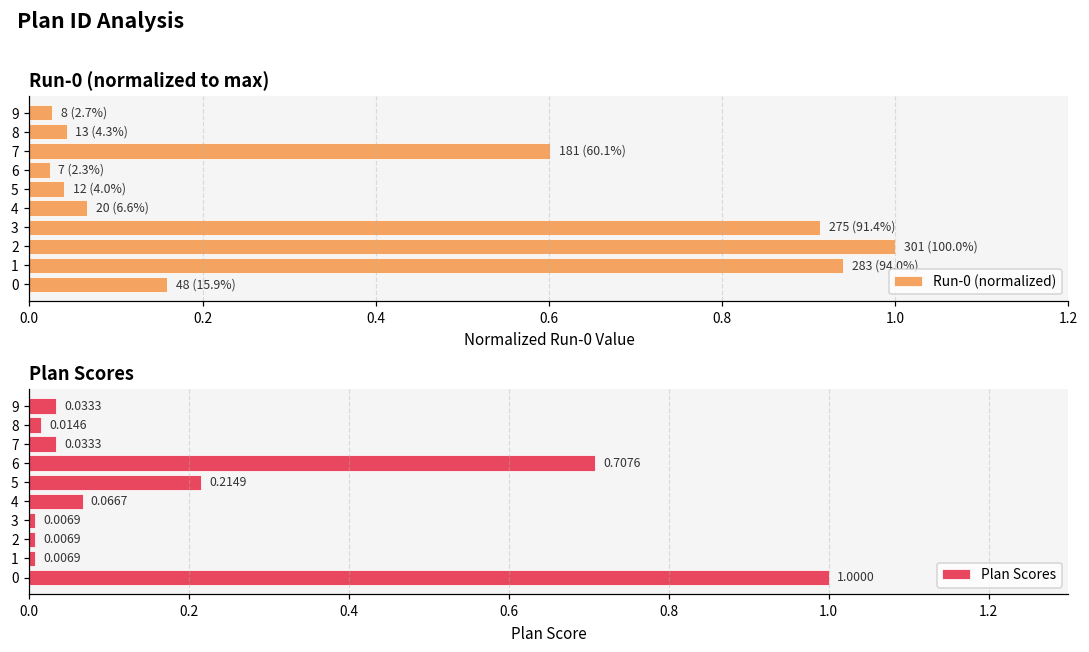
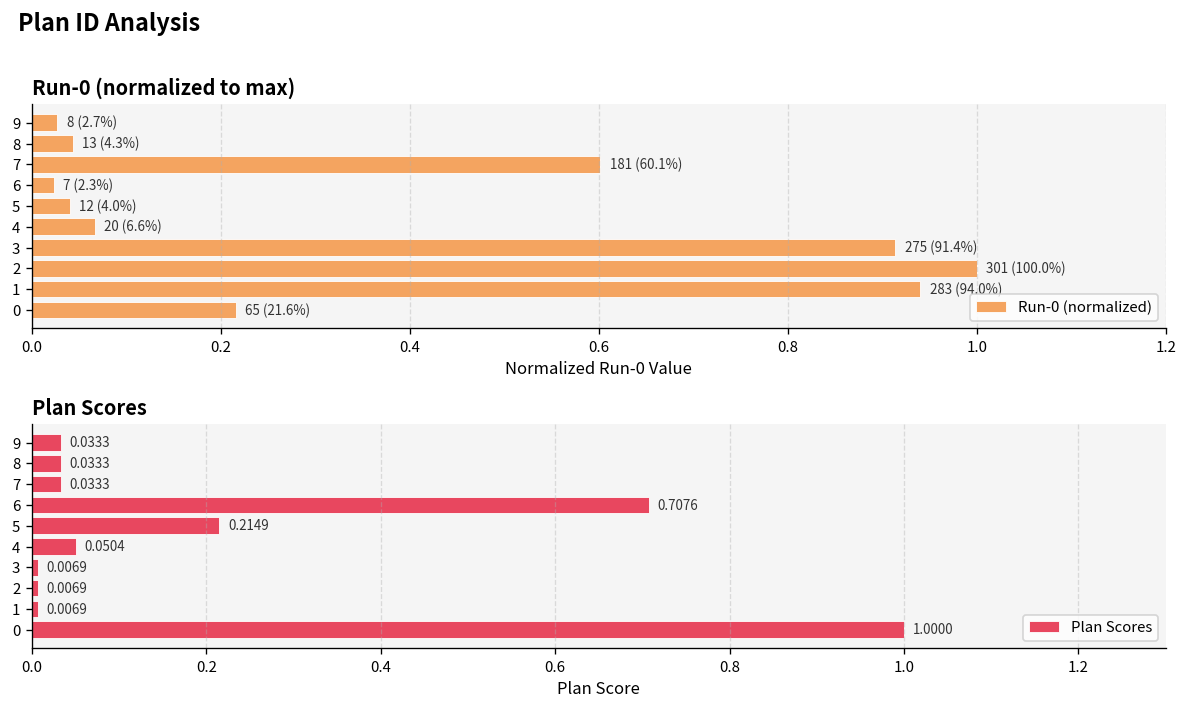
  {
    "Run-0 (normalized to max)": {
      "9": "(2.7%)",
      "8": "(4.3%)",
      "7": "(60.1%)",
      "6": "(2.3%)",
      "5": "(4.0%)",
      "4": "(6.6%)",
      "3": "(91.4%)",
      "2": "(100.0%)",
-     "0": "48 (15.9%)"
+     "0": "65 (21.6%)"
    },
    "Plan Scores": {
      "9": "0.0333",
-     "8": "0.0146",
+     "8": "0.0333",
      "7": "0.0333",
      "6": "0.7076",
      "5": "0.2149",
-     "4": "0.0667",
+     "4": "0.0504",
      "3": "0.0069",
      "2": "0.0069",
      "1": "0.0069",
      "0": "1.0000"
    }
  }
